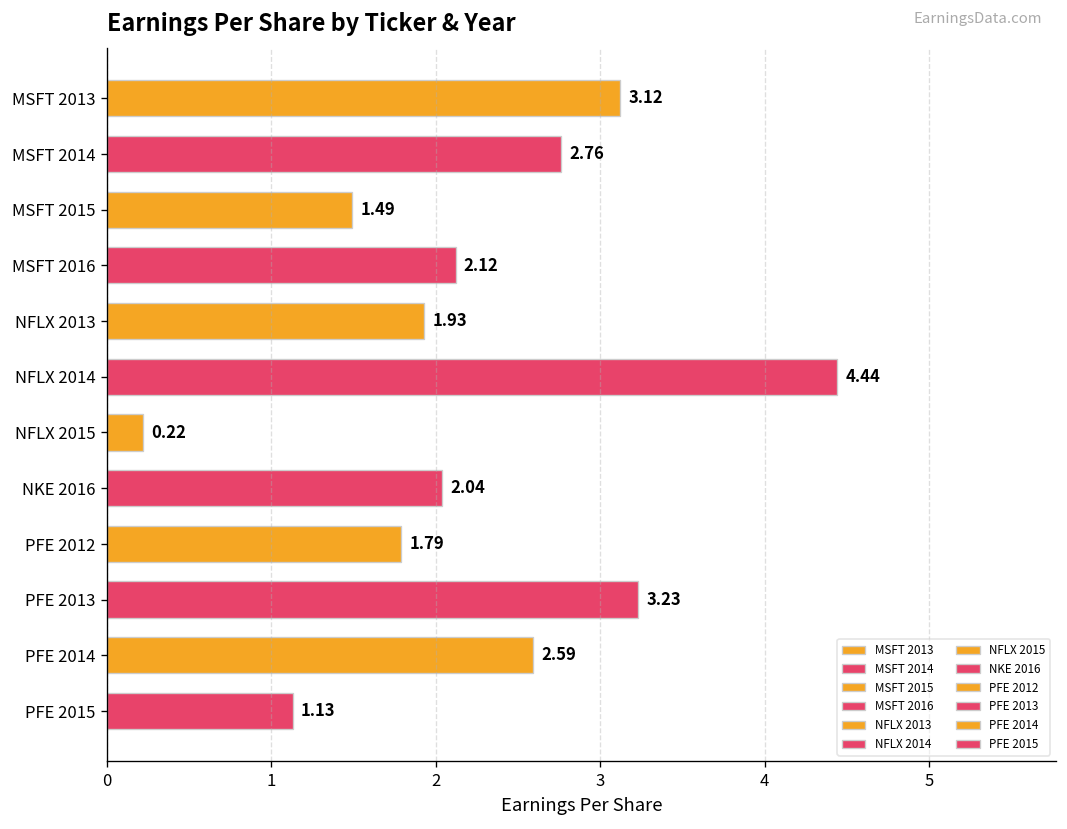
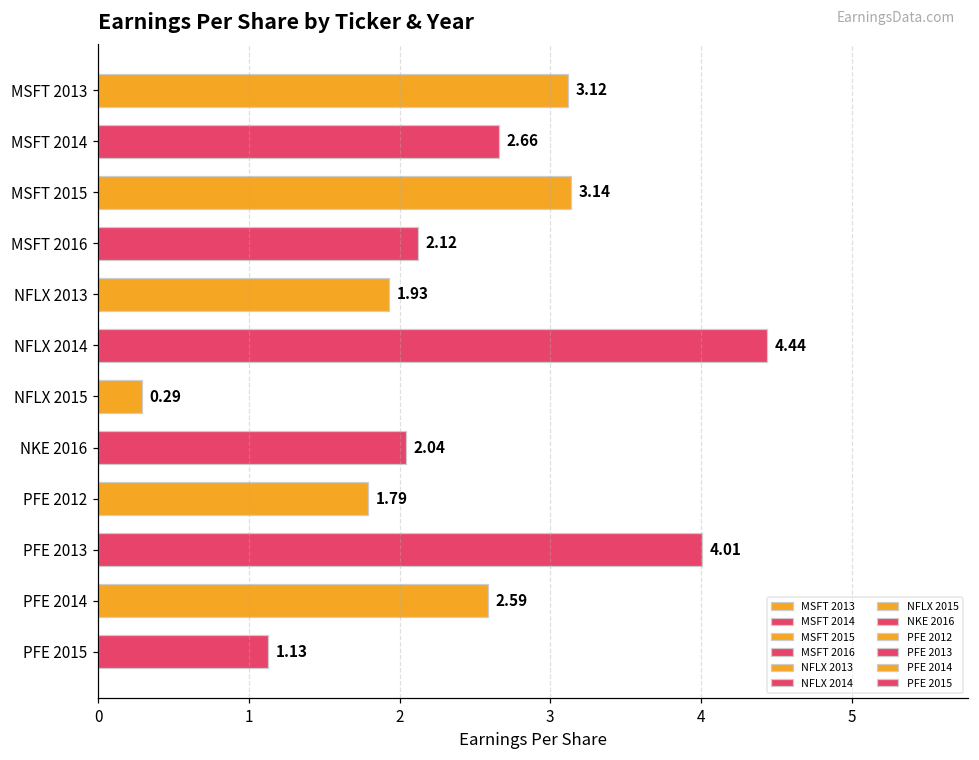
  {
    "MSFT 2013": 3.12,
-   "MSFT 2014": 2.76,
-   "MSFT 2015": 1.49,
+   "MSFT 2014": 2.66,
+   "MSFT 2015": 3.14,
    "MSFT 2016": 2.12,
    "NFLX 2013": 1.93,
    "NFLX 2014": 4.44,
-   "NFLX 2015": 0.22,
+   "NFLX 2015": 0.29,
    "NKE 2016": 2.04,
    "PFE 2012": 1.79,
-   "PFE 2013": 3.23,
+   "PFE 2013": 4.01,
    "PFE 2014": 2.59,
    "PFE 2015": 1.13
  }
